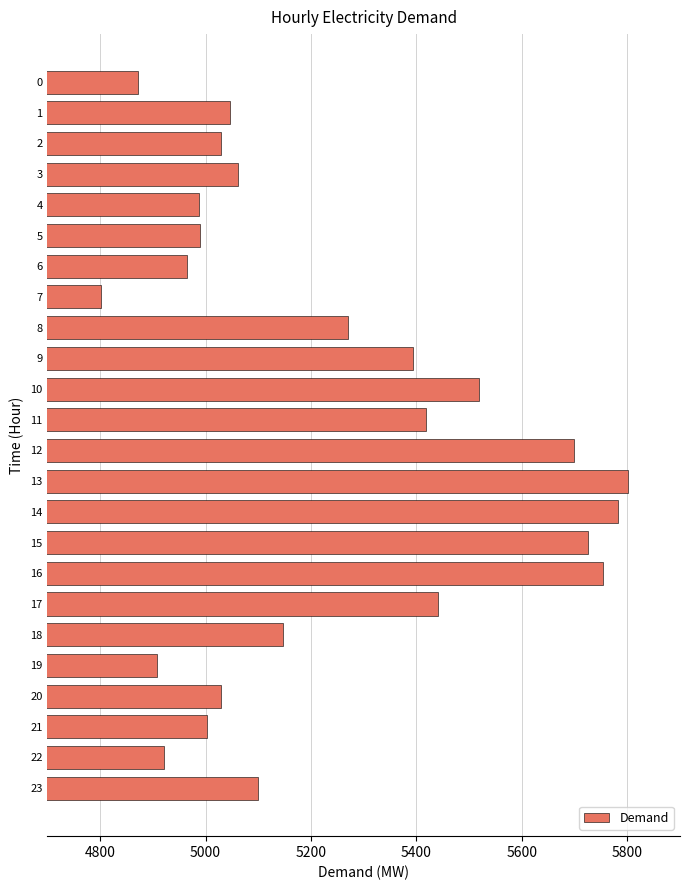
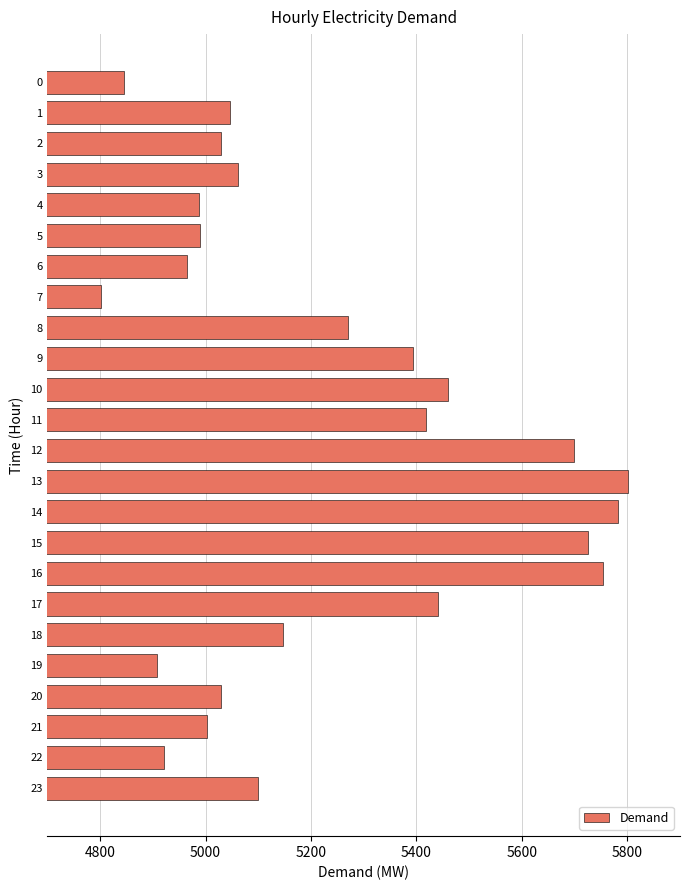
  {
-   "0": 4870,
+   "0": 4850,
    "1": 5050,
    "2": 5030,
    "3": 5060,
    "4": 4990,
    "5": 4990,
    "6": 4960,
    "7": 4800,
    "8": 5270,
    "9": 5390,
-   "10": 5520,
+   "10": 5460,
    "11": 5420,
    "12": 5700,
    "13": 5800,
    "14": 5780,
    "15": 5730,
    "16": 5750,
    "17": 5440,
    "18": 5150,
    "19": 4910,
    "20": 5030,
    "21": 5000,
    "22": 4920,
    "23": 5100
  }
